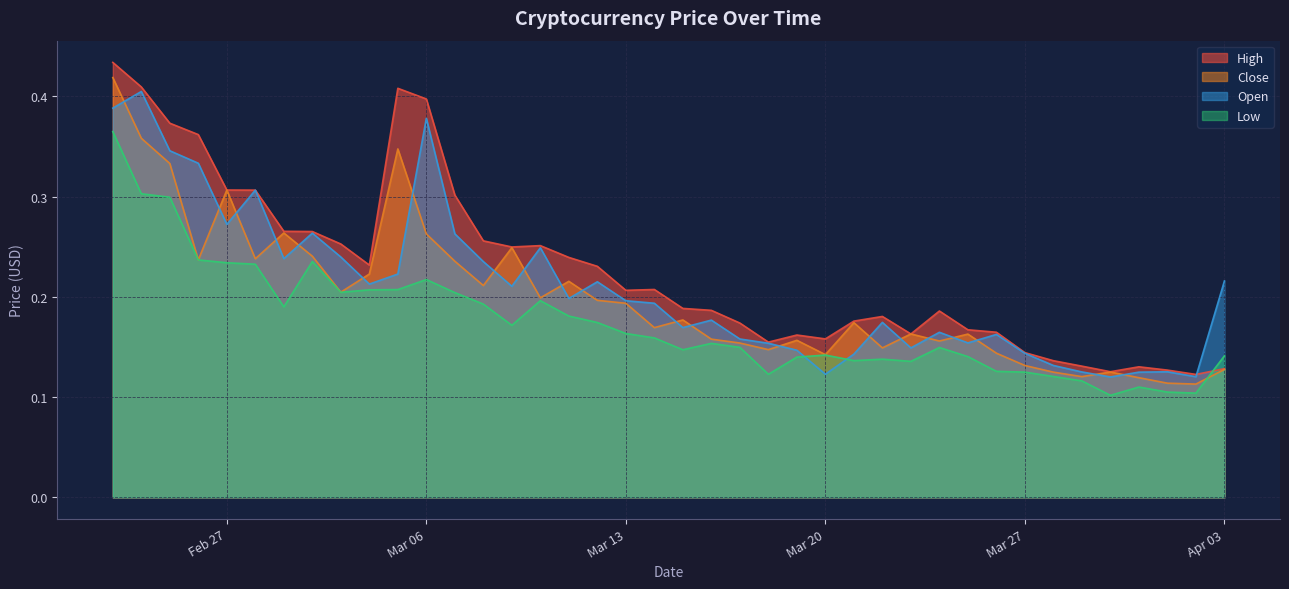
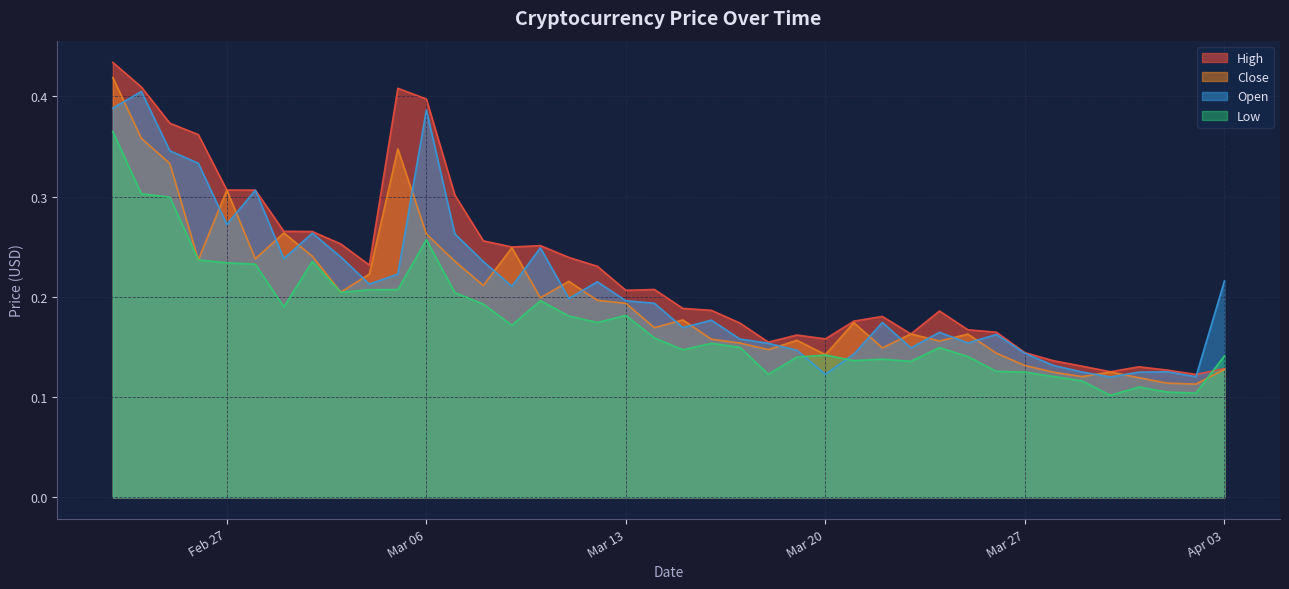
  {
    "Open": {
      "Feb 27": 0.272,
-     "Mar 06": 0.378,
+     "Mar 06": 0.387,
      "Mar 20": 0.123,
      "Apr 03": 0.216
    },
    "Low": {
      "Feb 27": 0.234,
-     "Mar 06": 0.217,
-     "Mar 13": 0.163,
+     "Mar 06": 0.257,
+     "Mar 13": 0.182,
      "Mar 27": 0.125,
      "Apr 03": 0.141
    }
  }
